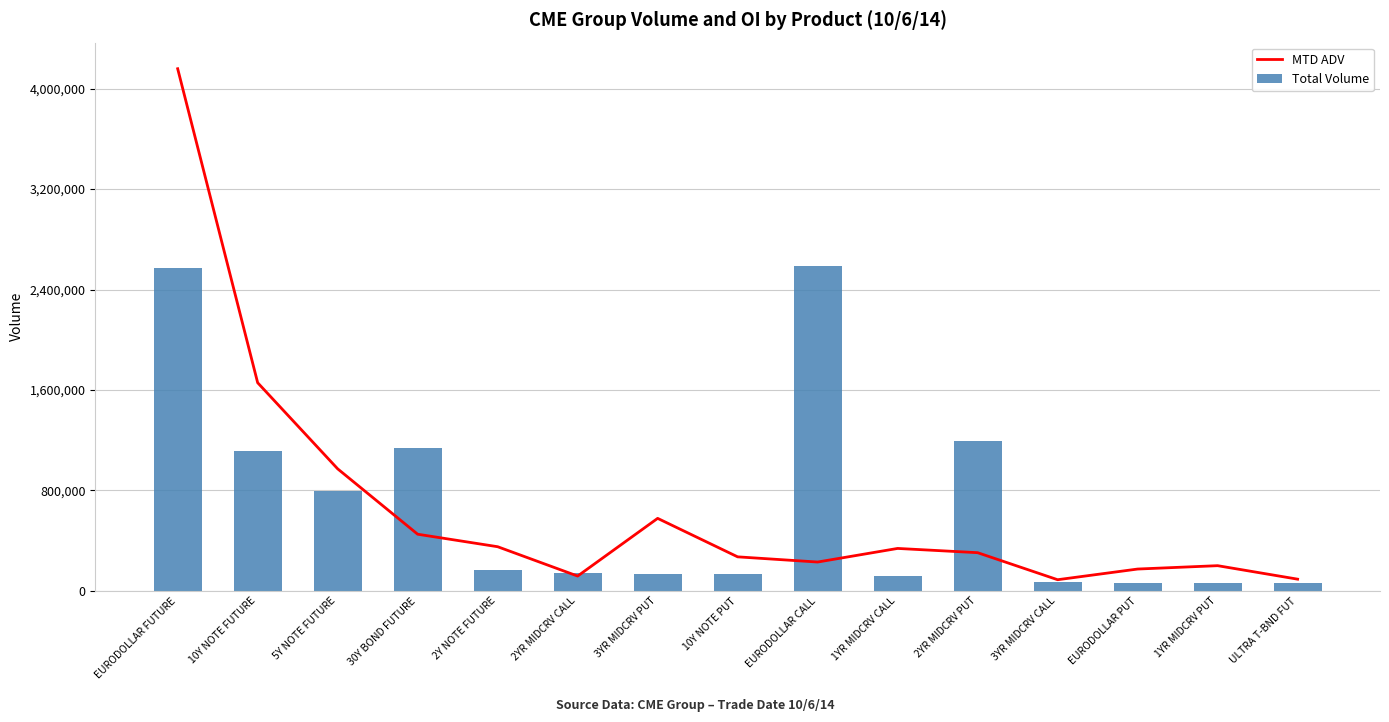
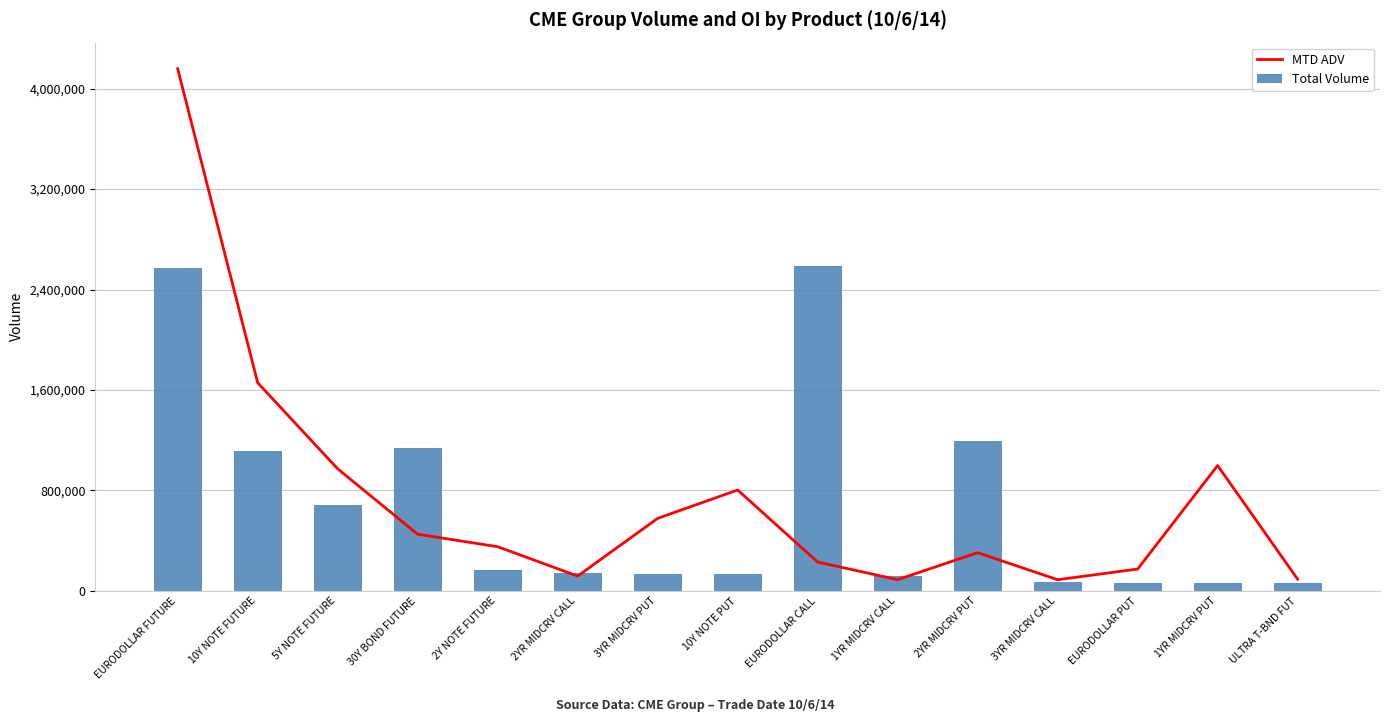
  {
    "MTD ADV": {
      "EURODOLLAR FUTURE": "4,160,000",
      "10Y NOTE FUTURE": "1,660,000",
      "5Y NOTE FUTURE": "970,000",
      "30Y BOND FUTURE": "450,000",
      "2Y NOTE FUTURE": "350,000",
      "2YR MIDCRV CALL": "120,000",
      "3YR MIDCRV PUT": "580,000",
-     "10Y NOTE PUT": "270,000",
+     "10Y NOTE PUT": "800,000",
      "EURODOLLAR CALL": "230,000",
-     "1YR MIDCRV CALL": "340,000",
+     "1YR MIDCRV CALL": "90,000",
      "2YR MIDCRV PUT": "300,000",
      "3YR MIDCRV CALL": "90,000",
      "EURODOLLAR PUT": "170,000",
-     "1YR MIDCRV PUT": "200,000",
+     "1YR MIDCRV PUT": "1,000,000",
      "ULTRA T-BND FUT": "90,000"
    },
    "Total Volume": {
      "EURODOLLAR FUTURE": "2,570,000",
      "10Y NOTE FUTURE": "1,110,000",
-     "5Y NOTE FUTURE": "790,000",
+     "5Y NOTE FUTURE": "690,000",
      "30Y BOND FUTURE": "1,140,000",
      "2Y NOTE FUTURE": "170,000",
      "2YR MIDCRV CALL": "140,000",
      "3YR MIDCRV PUT": "130,000",
      "10Y NOTE PUT": "130,000",
      "EURODOLLAR CALL": "2,590,000",
      "1YR MIDCRV CALL": "120,000",
      "2YR MIDCRV PUT": "1,200,000",
      "3YR MIDCRV CALL": "70,000",
      "EURODOLLAR PUT": "60,000",
      "1YR MIDCRV PUT": "60,000",
      "ULTRA T-BND FUT": "60,000"
    }
  }
